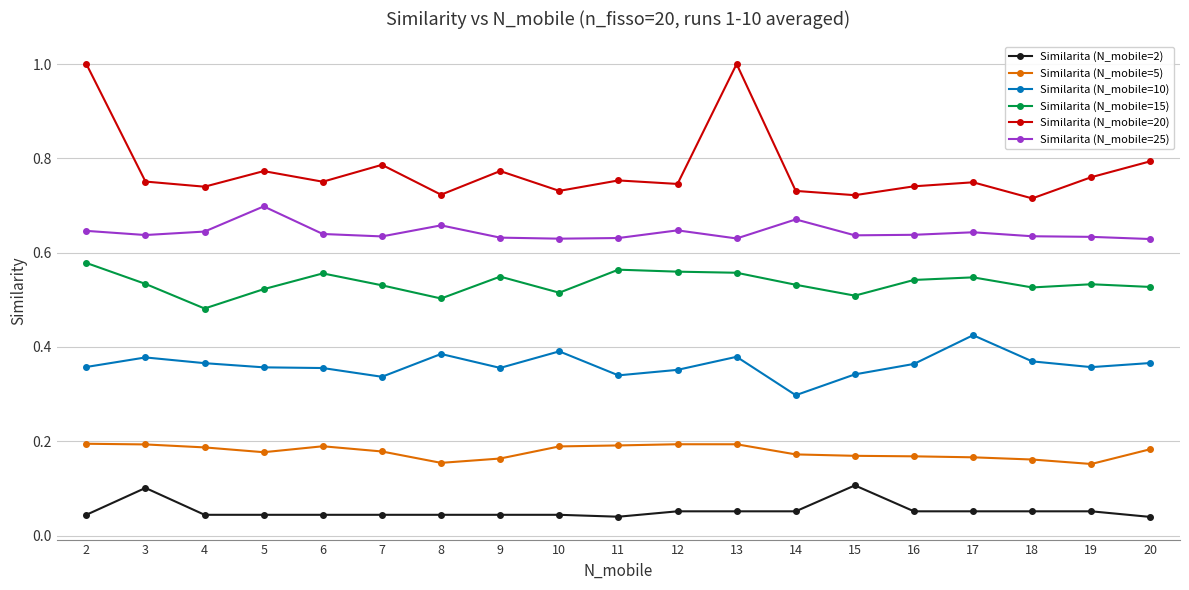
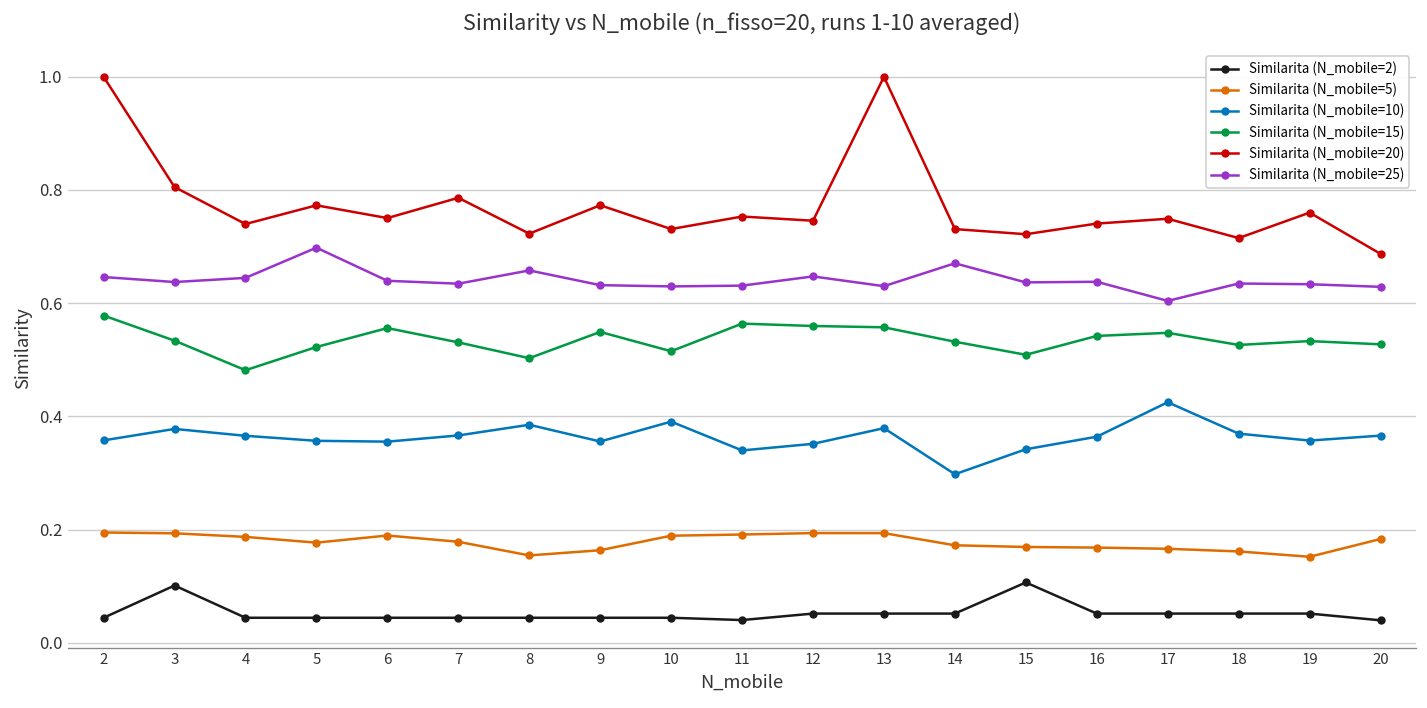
  {
    "Similarita (N_mobile=2)": {
      "2": 0.04,
      "3": 0.10,
      "4": 0.04,
      "5": 0.04,
      "6": 0.04,
      "7": 0.04,
      "8": 0.04,
      "9": 0.04,
      "10": 0.04,
      "11": 0.04,
      "12": 0.05,
      "13": 0.05,
      "14": 0.05,
      "15": 0.11,
      "16": 0.05,
      "17": 0.05,
      "18": 0.05,
      "19": 0.05,
      "20": 0.04
    },
    "Similarita (N_mobile=5)": {
      "2": 0.19,
      "3": 0.19,
      "4": 0.19,
      "5": 0.18,
      "6": 0.19,
      "7": 0.18,
      "8": 0.15,
      "9": 0.16,
      "10": 0.19,
      "11": 0.19,
      "12": 0.19,
      "13": 0.19,
      "14": 0.17,
      "15": 0.17,
      "16": 0.17,
      "17": 0.17,
      "18": 0.16,
      "19": 0.15,
      "20": 0.18
    },
    "Similarita (N_mobile=10)": {
      "2": 0.36,
      "3": 0.38,
      "4": 0.37,
      "5": 0.36,
      "6": 0.36,
-     "7": 0.34,
+     "7": 0.37,
      "8": 0.39,
      "9": 0.36,
      "10": 0.39,
      "11": 0.34,
      "12": 0.35,
      "13": 0.38,
      "14": 0.30,
      "15": 0.34,
      "16": 0.36,
      "17": 0.43,
      "18": 0.37,
      "19": 0.36,
      "20": 0.37
    },
    "Similarita (N_mobile=15)": {
      "2": 0.58,
      "3": 0.53,
      "4": 0.48,
      "5": 0.52,
      "6": 0.56,
      "7": 0.53,
      "8": 0.50,
      "9": 0.55,
      "10": 0.52,
      "11": 0.56,
      "12": 0.56,
      "13": 0.56,
      "14": 0.53,
      "15": 0.51,
      "16": 0.54,
      "17": 0.55,
      "18": 0.53,
      "19": 0.53,
      "20": 0.53
    },
    "Similarita (N_mobile=20)": {
      "2": 1.00,
-     "3": 0.75,
+     "3": 0.81,
      "4": 0.74,
      "5": 0.77,
      "6": 0.75,
      "7": 0.79,
      "8": 0.72,
      "9": 0.77,
      "10": 0.73,
      "11": 0.75,
      "12": 0.75,
      "13": 1.00,
      "14": 0.73,
      "15": 0.72,
      "16": 0.74,
      "17": 0.75,
      "18": 0.72,
      "19": 0.76,
-     "20": 0.79
+     "20": 0.69
    },
    "Similarita (N_mobile=25)": {
      "2": 0.65,
      "3": 0.64,
      "4": 0.64,
      "5": 0.70,
      "6": 0.64,
      "7": 0.63,
      "8": 0.66,
      "9": 0.63,
      "10": 0.63,
      "11": 0.63,
      "12": 0.65,
      "13": 0.63,
      "14": 0.67,
      "15": 0.64,
      "16": 0.64,
-     "17": 0.64,
+     "17": 0.60,
      "18": 0.63,
      "19": 0.63,
      "20": 0.63
    }
  }
